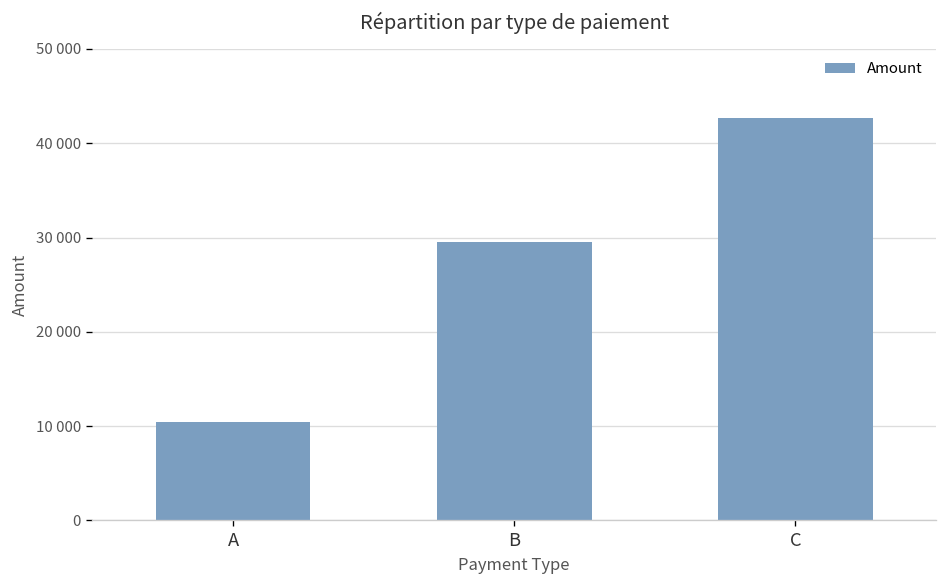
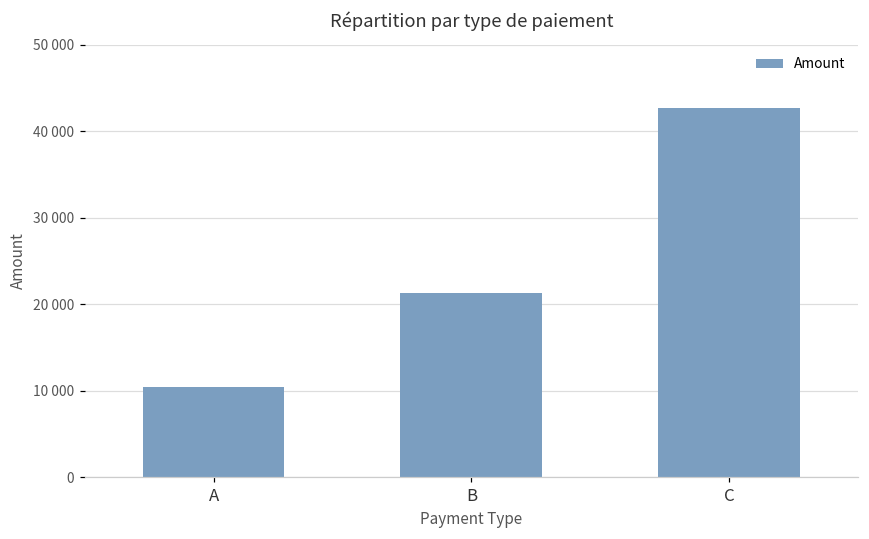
  {
    "A": 10000,
-   "B": 29000,
+   "B": 21000,
    "C": 43000
  }
